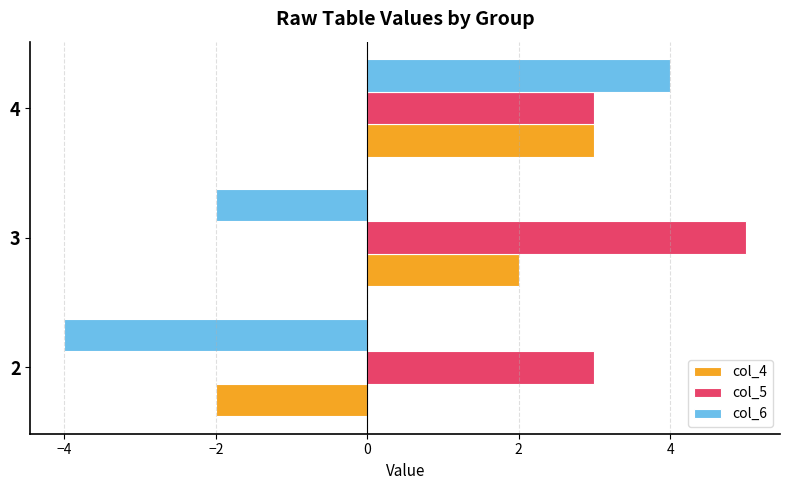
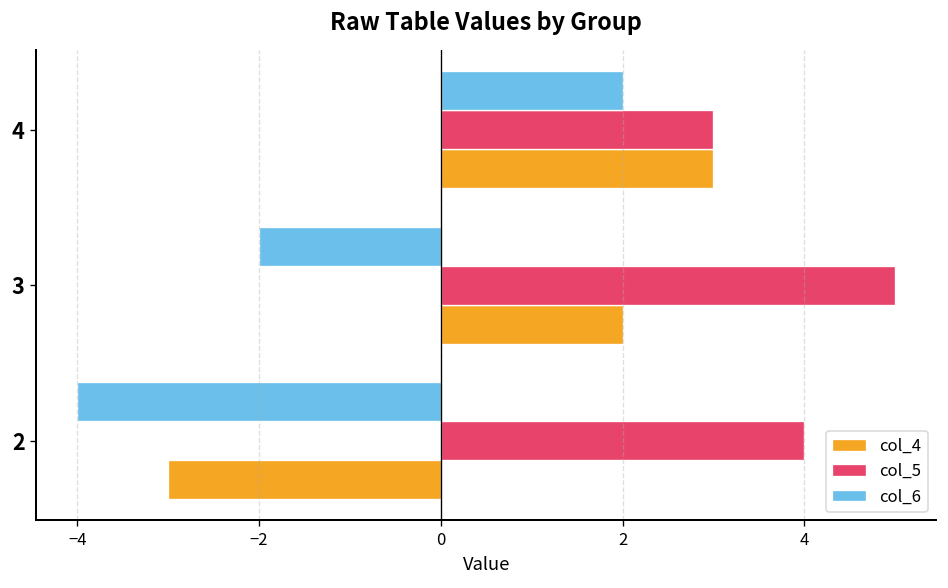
  {
    "col_4": {
      "4": 3,
      "3": 2,
-     "2": -2
+     "2": -3
    },
    "col_5": {
      "4": 3,
      "3": 5,
-     "2": 3
+     "2": 4
    },
    "col_6": {
-     "4": 4,
+     "4": 2,
      "3": -2,
      "2": -4
    }
  }
